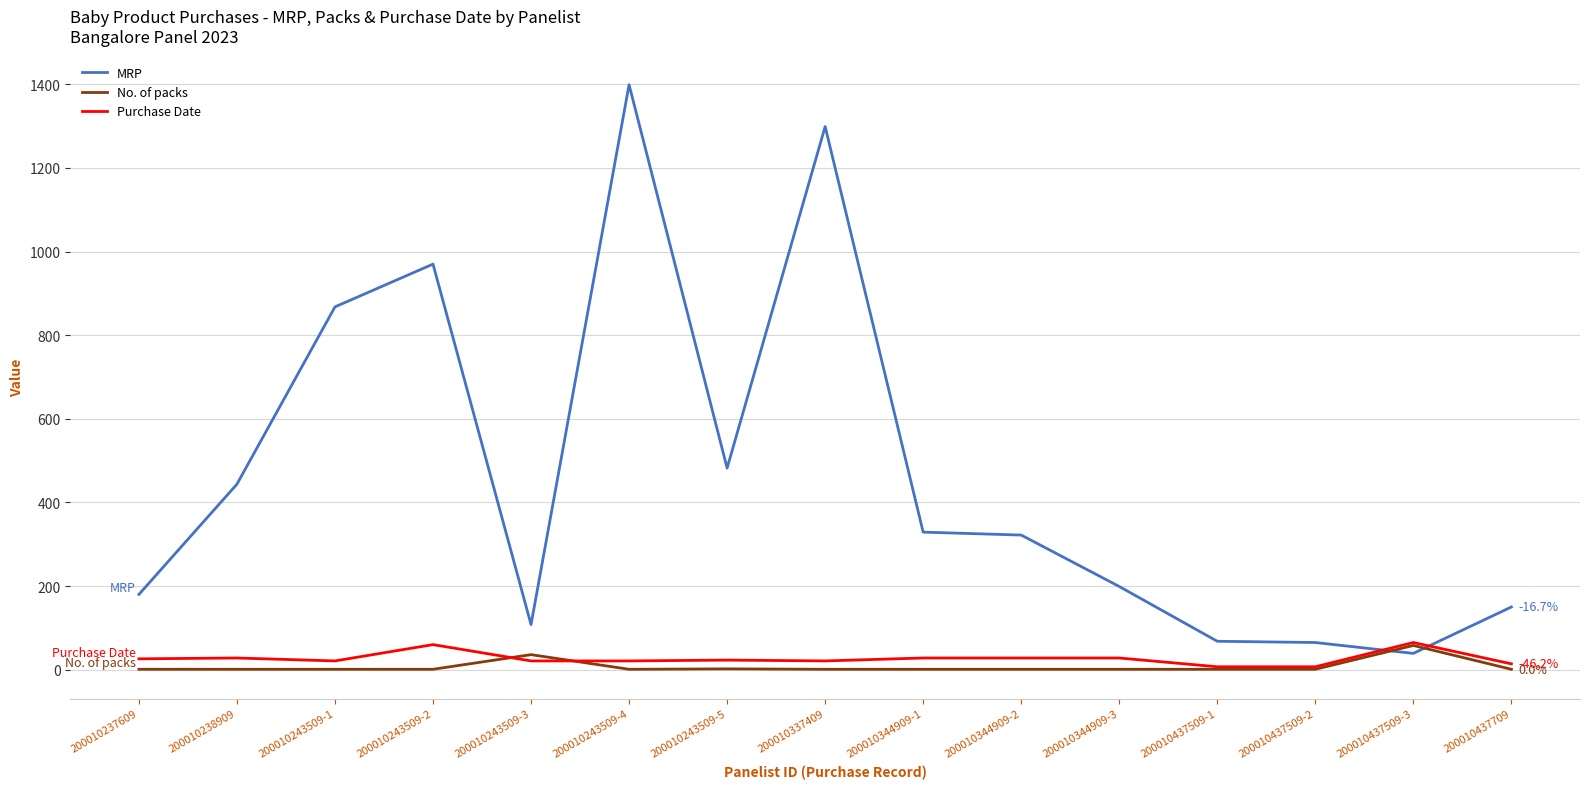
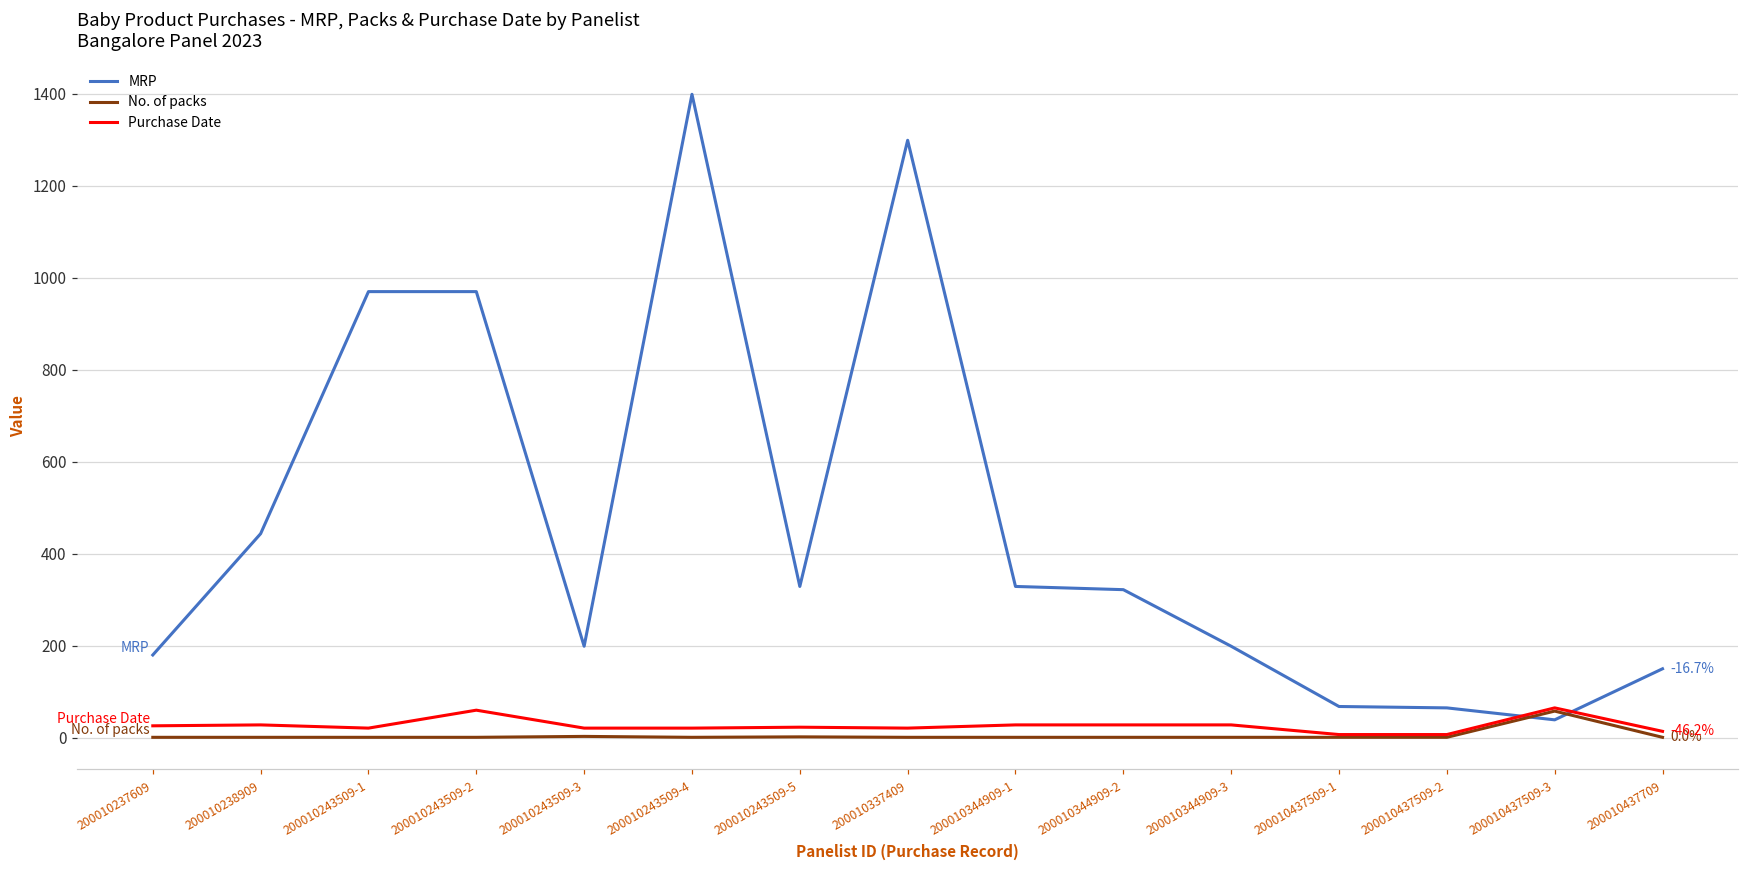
  {
    "MRP": {
      "200010237609": 180,
      "200010238909": 440,
-     "200010243509-1": 870,
+     "200010243509-1": 970,
      "200010243509-2": 970,
-     "200010243509-3": 110,
+     "200010243509-3": 200,
      "200010243509-4": 1400,
-     "200010243509-5": 480,
+     "200010243509-5": 330,
      "200010337409": 1300,
      "200010344909-1": 330,
      "200010344909-2": 320,
      "200010344909-3": 200,
      "200010437509-1": 70,
      "200010437509-2": 70,
      "200010437509-3": 40
    },
    "No. of packs": {
      "200010237609": 0,
      "200010238909": 0,
      "200010243509-1": 0,
      "200010243509-2": 0,
-     "200010243509-3": 40,
+     "200010243509-3": 0,
      "200010243509-4": 0,
      "200010243509-5": 0,
      "200010337409": 0,
      "200010344909-1": 0,
      "200010344909-2": 0,
      "200010344909-3": 0,
      "200010437509-3": 60
    },
    "Purchase Date": {
      "200010237609": 30,
      "200010238909": 30,
      "200010243509-1": 20,
      "200010243509-2": 60,
      "200010243509-3": 20,
      "200010243509-4": 20,
      "200010243509-5": 20,
      "200010337409": 20,
      "200010344909-1": 30,
      "200010344909-2": 30,
      "200010344909-3": 30,
      "200010437509-3": 70
    }
  }
